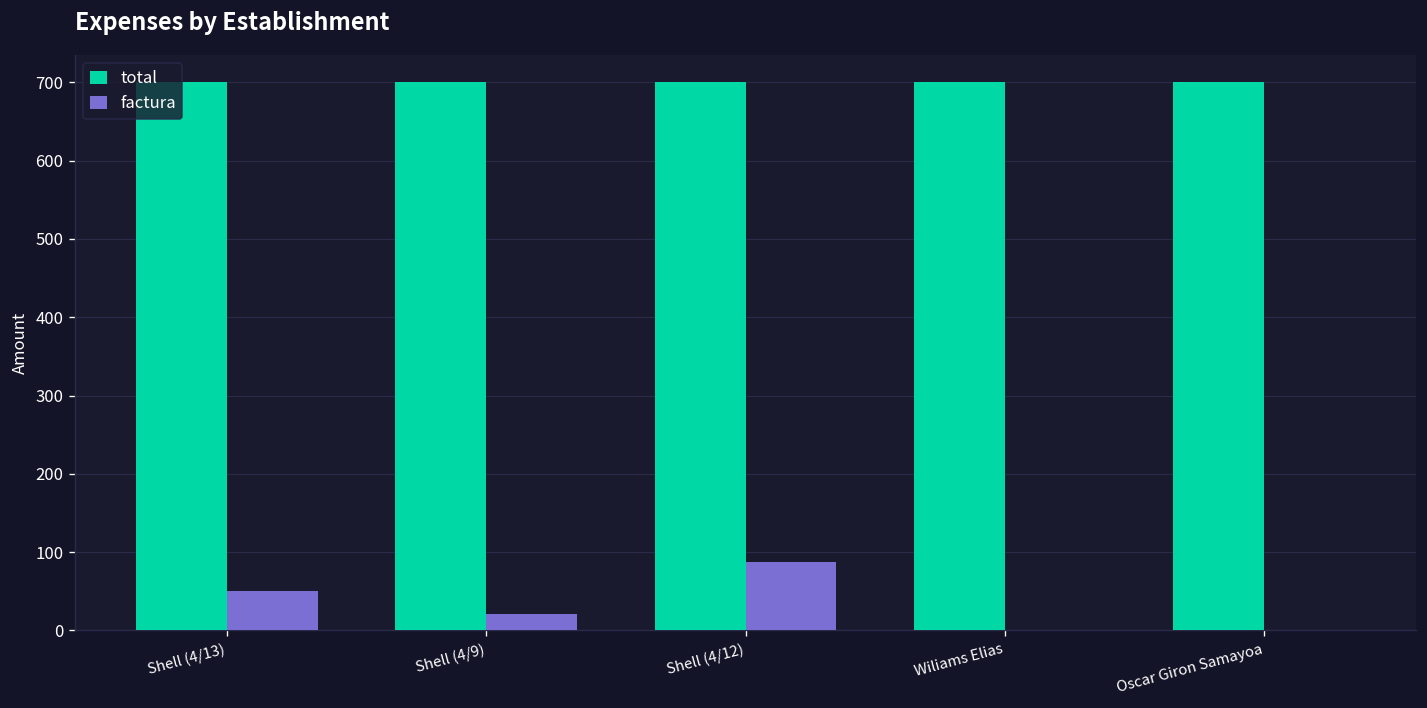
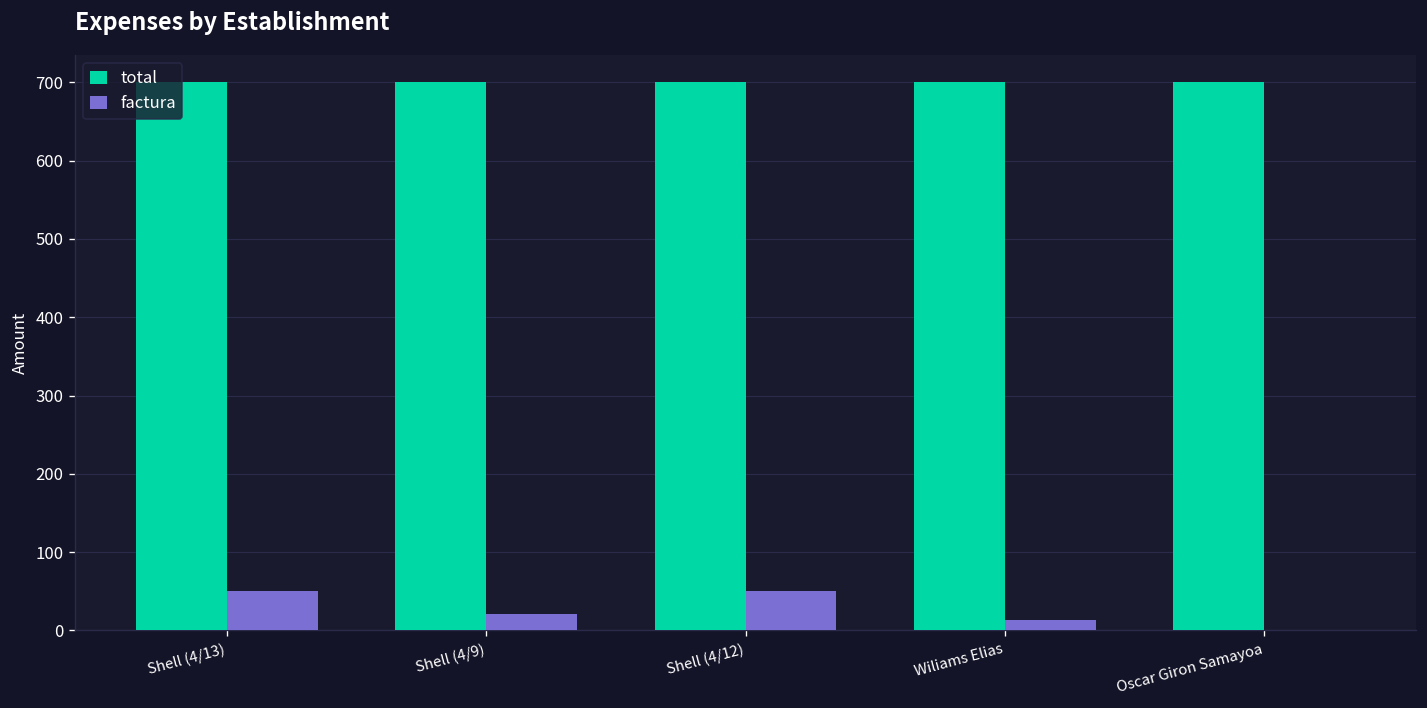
  {
    "total": {
      "Shell (4/9)": 700,
      "Shell (4/12)": 700,
      "Wiliams Elias": 700,
      "Oscar Giron Samayoa": 700
    },
    "factura": {
      "Shell (4/13)": 50,
      "Shell (4/9)": 20,
-     "Shell (4/12)": 90,
-     "Wiliams Elias": 0,
+     "Shell (4/12)": 50,
+     "Wiliams Elias": 10,
      "Oscar Giron Samayoa": 0
    }
  }
